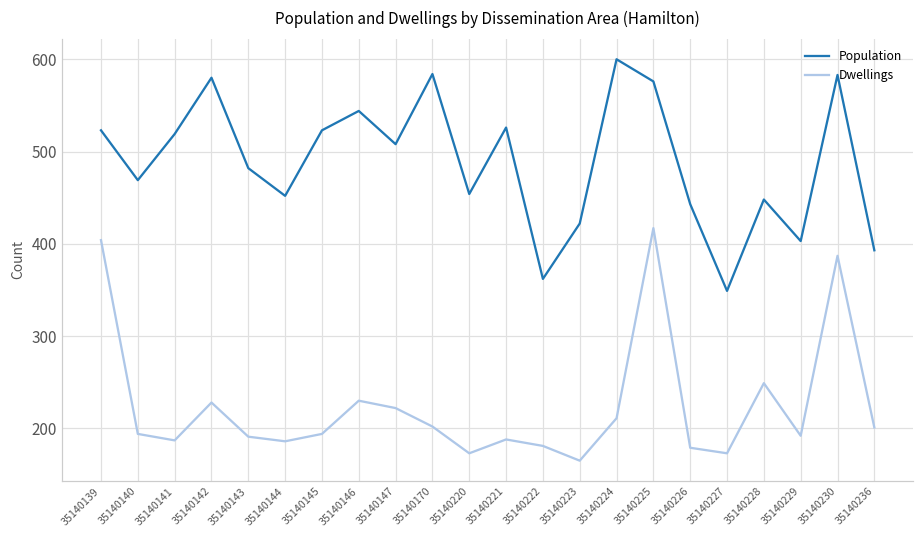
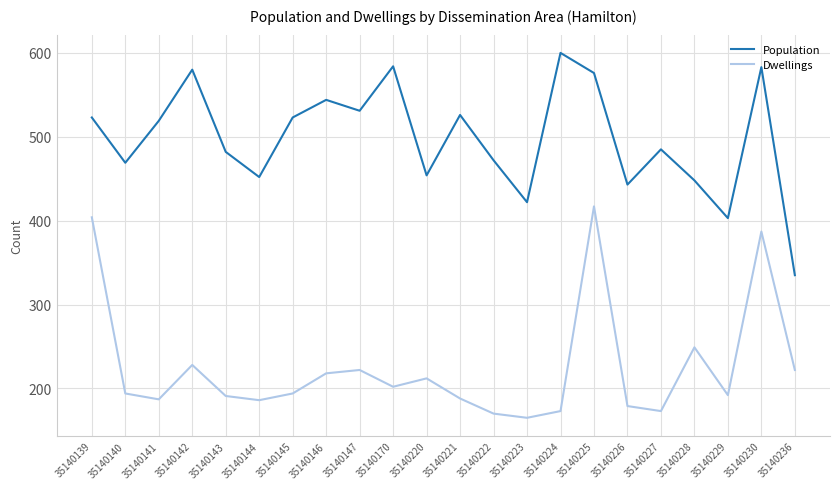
  {
    "Population": {
      "35140139": 520,
      "35140140": 470,
      "35140141": 520,
      "35140142": 580,
      "35140143": 480,
      "35140144": 450,
      "35140145": 520,
      "35140146": 540,
-     "35140147": 510,
+     "35140147": 530,
      "35140170": 580,
      "35140220": 450,
      "35140221": 530,
-     "35140222": 360,
+     "35140222": 470,
      "35140223": 420,
      "35140224": 600,
      "35140225": 580,
      "35140226": 440,
-     "35140227": 350,
+     "35140227": 490,
      "35140228": 450,
      "35140229": 400,
      "35140230": 580,
-     "35140236": 390
+     "35140236": 340
    },
    "Dwellings": {
      "35140139": 400,
      "35140140": 190,
      "35140141": 190,
      "35140142": 230,
      "35140143": 190,
      "35140144": 190,
      "35140145": 190,
-     "35140146": 230,
+     "35140146": 220,
      "35140147": 220,
      "35140170": 200,
-     "35140220": 170,
+     "35140220": 210,
      "35140221": 190,
-     "35140222": 180,
+     "35140222": 170,
      "35140223": 170,
-     "35140224": 210,
+     "35140224": 170,
      "35140225": 420,
      "35140226": 180,
      "35140227": 170,
      "35140228": 250,
      "35140229": 190,
      "35140230": 390,
-     "35140236": 200
+     "35140236": 220
    }
  }
